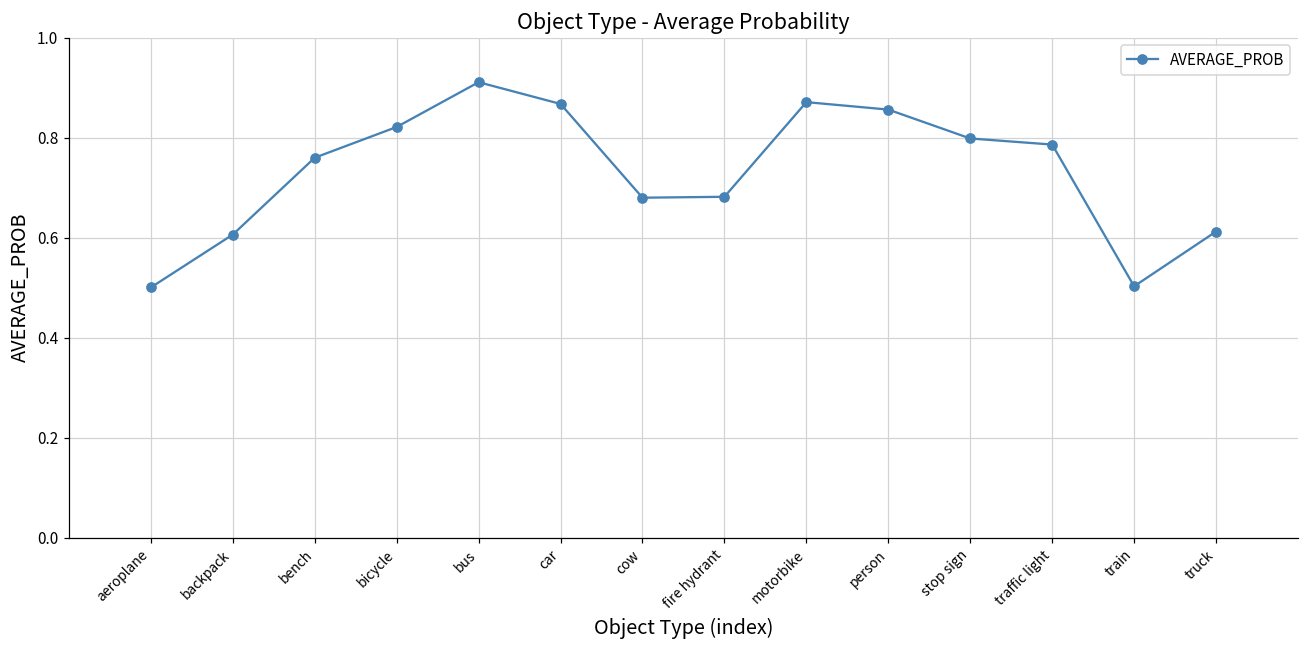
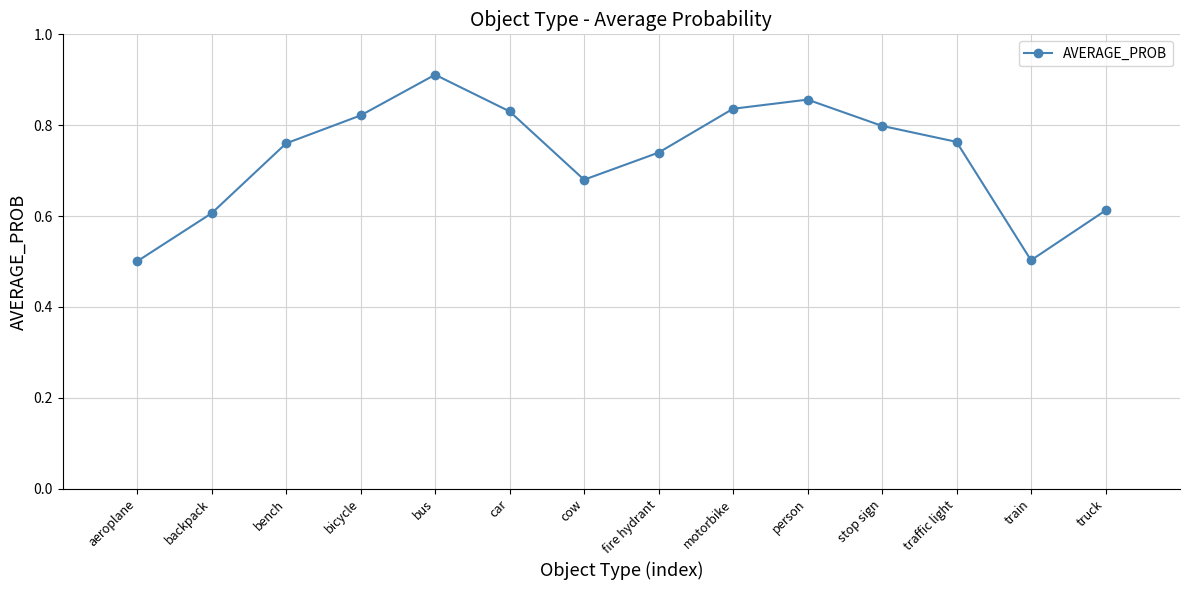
  {
    "aeroplane": 0.50,
    "backpack": 0.61,
    "bench": 0.76,
    "bicycle": 0.82,
    "bus": 0.91,
-   "car": 0.87,
+   "car": 0.83,
    "cow": 0.68,
-   "fire hydrant": 0.68,
-   "motorbike": 0.87,
+   "fire hydrant": 0.74,
+   "motorbike": 0.84,
    "person": 0.86,
    "stop sign": 0.80,
-   "traffic light": 0.79,
+   "traffic light": 0.76,
    "train": 0.50,
    "truck": 0.61
  }
